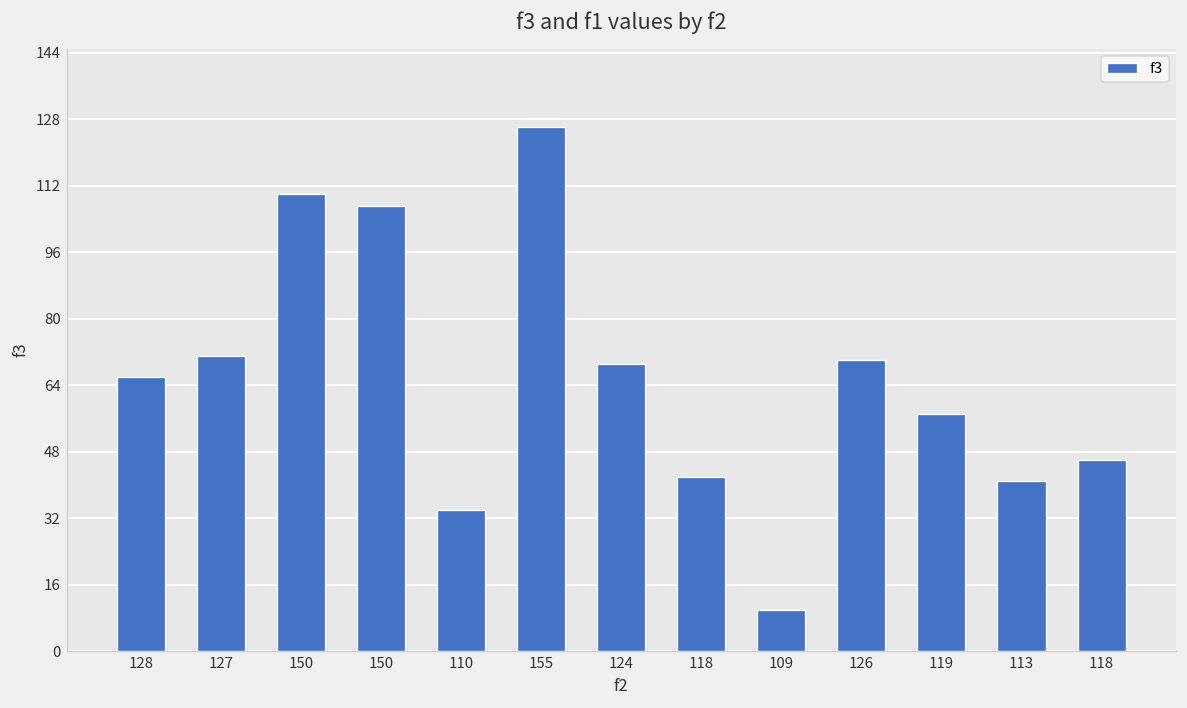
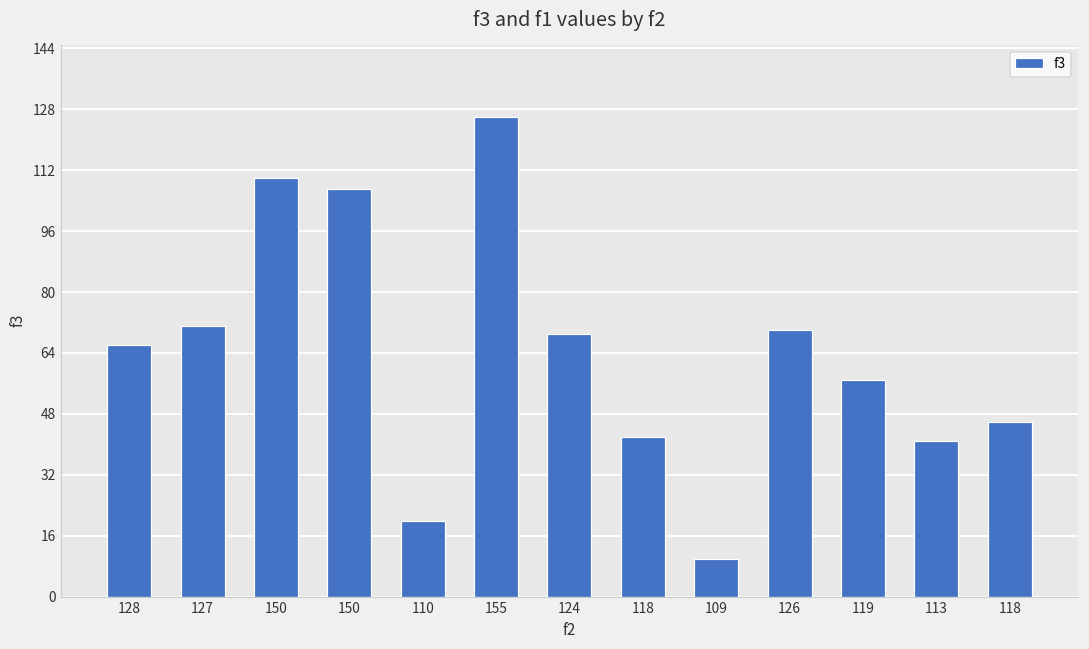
  {
    "128": 66,
    "127": 71,
-   "110": 34,
+   "110": 20,
    "155": 126,
    "124": 69,
    "109": 10,
    "126": 70,
    "119": 57,
    "113": 41
  }
